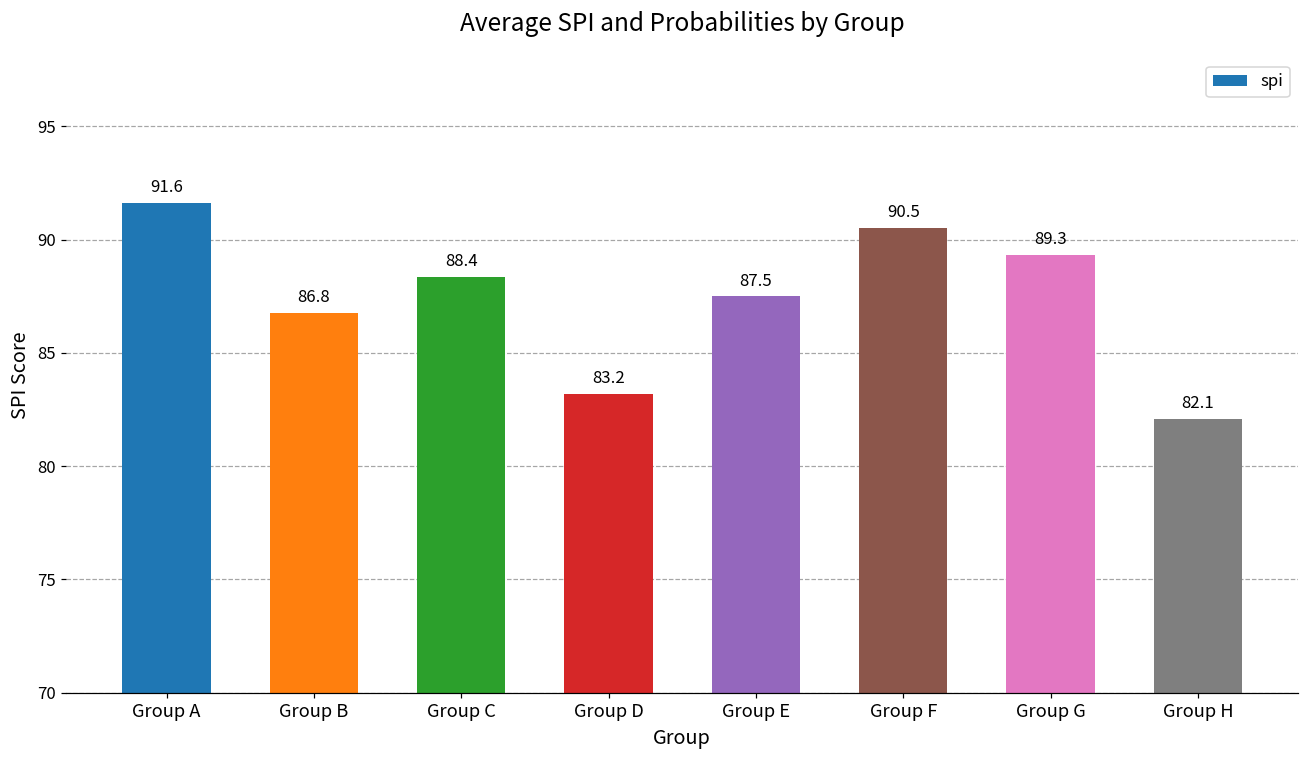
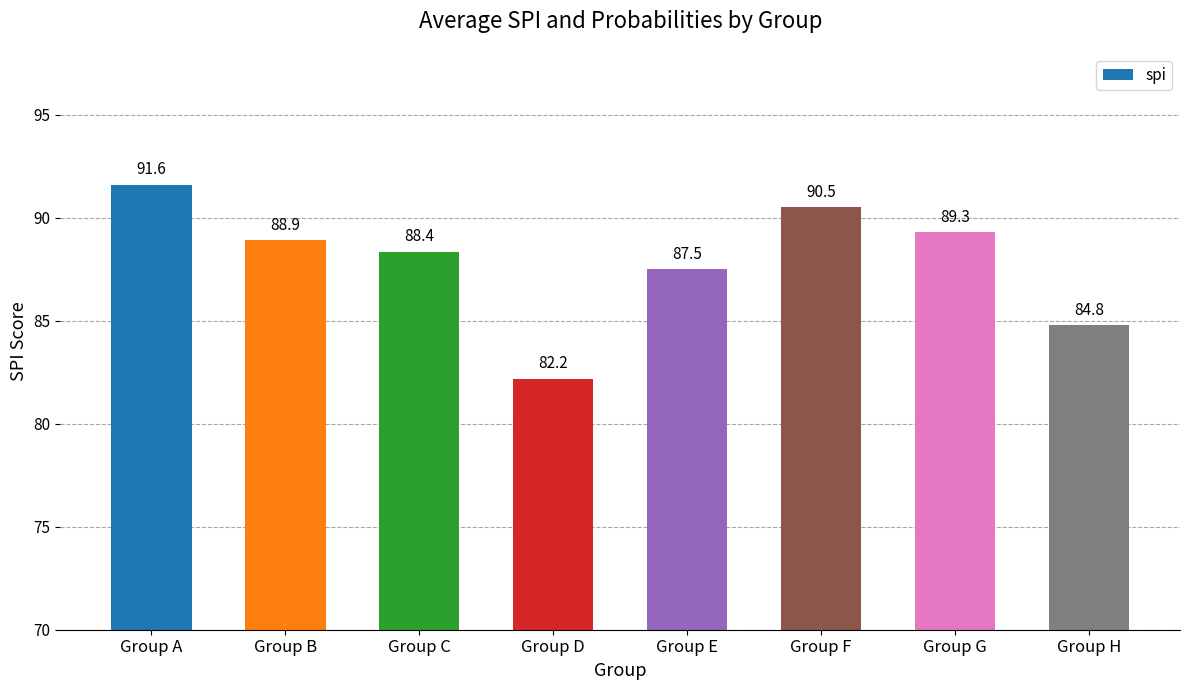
  {
    "Group A": 91.6,
-   "Group B": 86.8,
+   "Group B": 88.9,
    "Group C": 88.4,
-   "Group D": 83.2,
+   "Group D": 82.2,
    "Group E": 87.5,
    "Group F": 90.5,
    "Group G": 89.3,
-   "Group H": 82.1
+   "Group H": 84.8
  }
